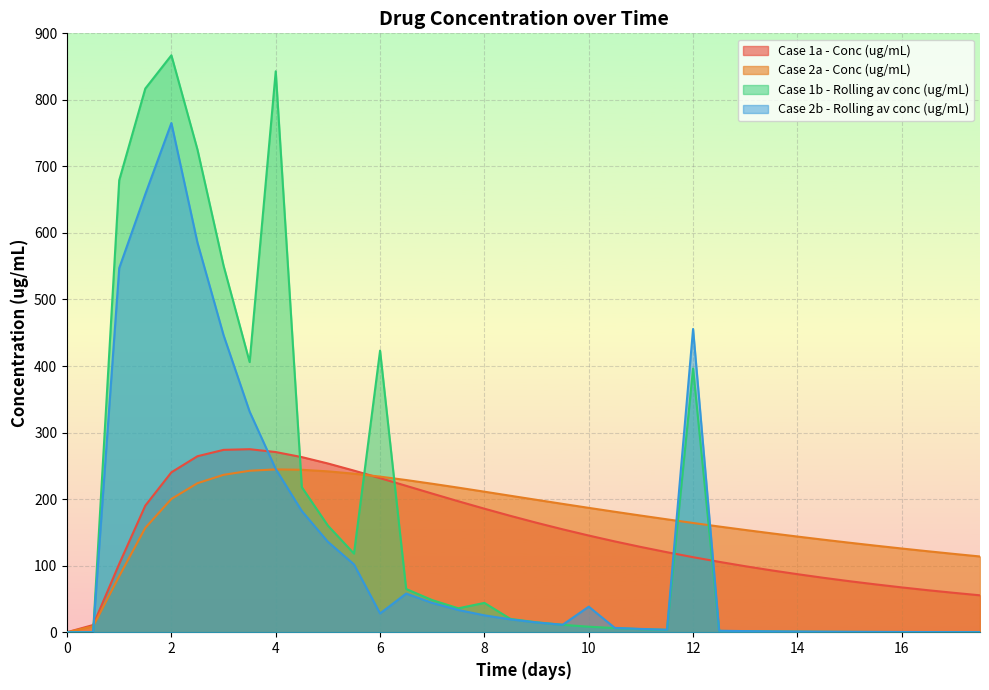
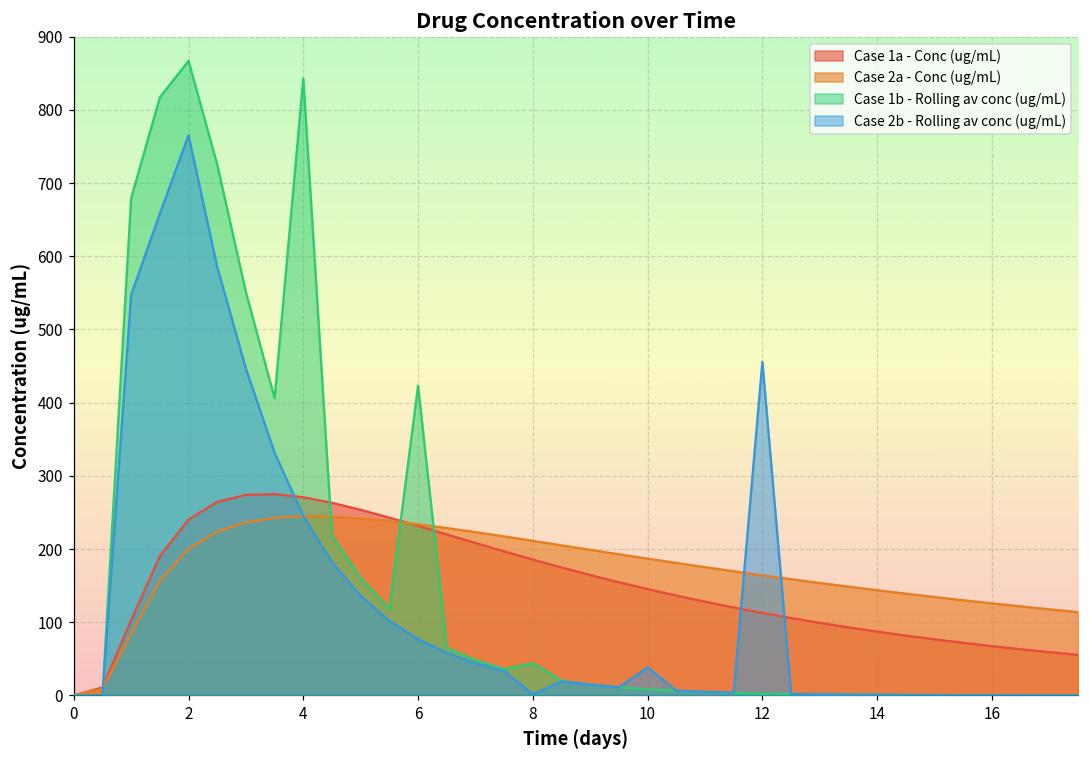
  {
    "Case 1b - Rolling av conc (ug/mL)": {
      "2": 870,
      "4": 840,
      "6": 420,
      "8": 40,
      "10": 10,
-     "12": 400
+     "12": 0
    },
    "Case 2b - Rolling av conc (ug/mL)": {
      "2": 770,
-     "6": 30,
-     "8": 30,
+     "6": 80,
+     "8": 0,
      "10": 40,
      "12": 460
    }
  }
